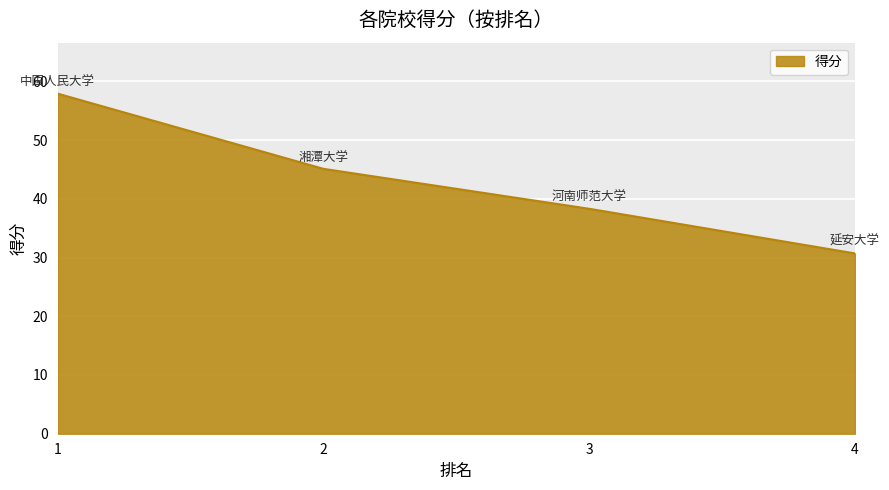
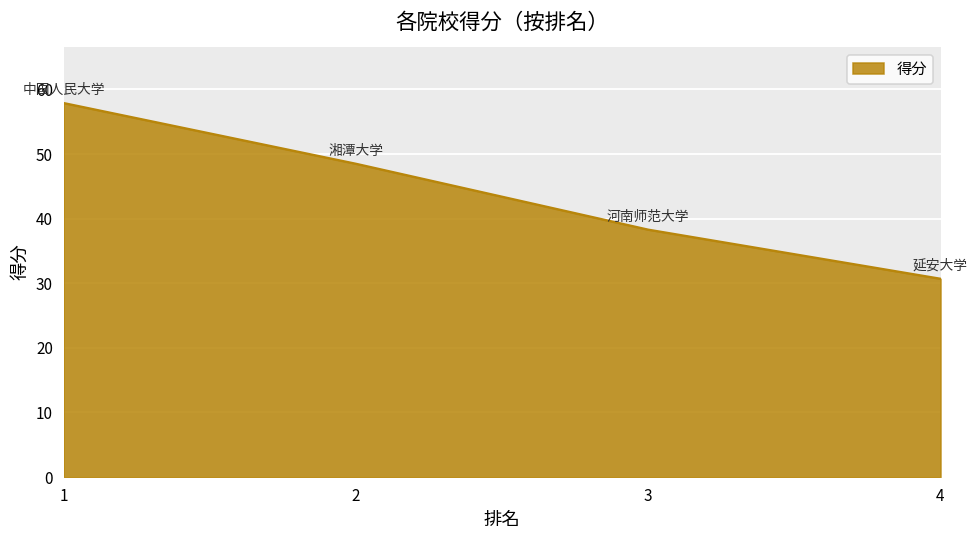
  {
    "1": 58,
-   "2": 45,
+   "2": 49,
    "3": 38,
    "4": 31
  }
